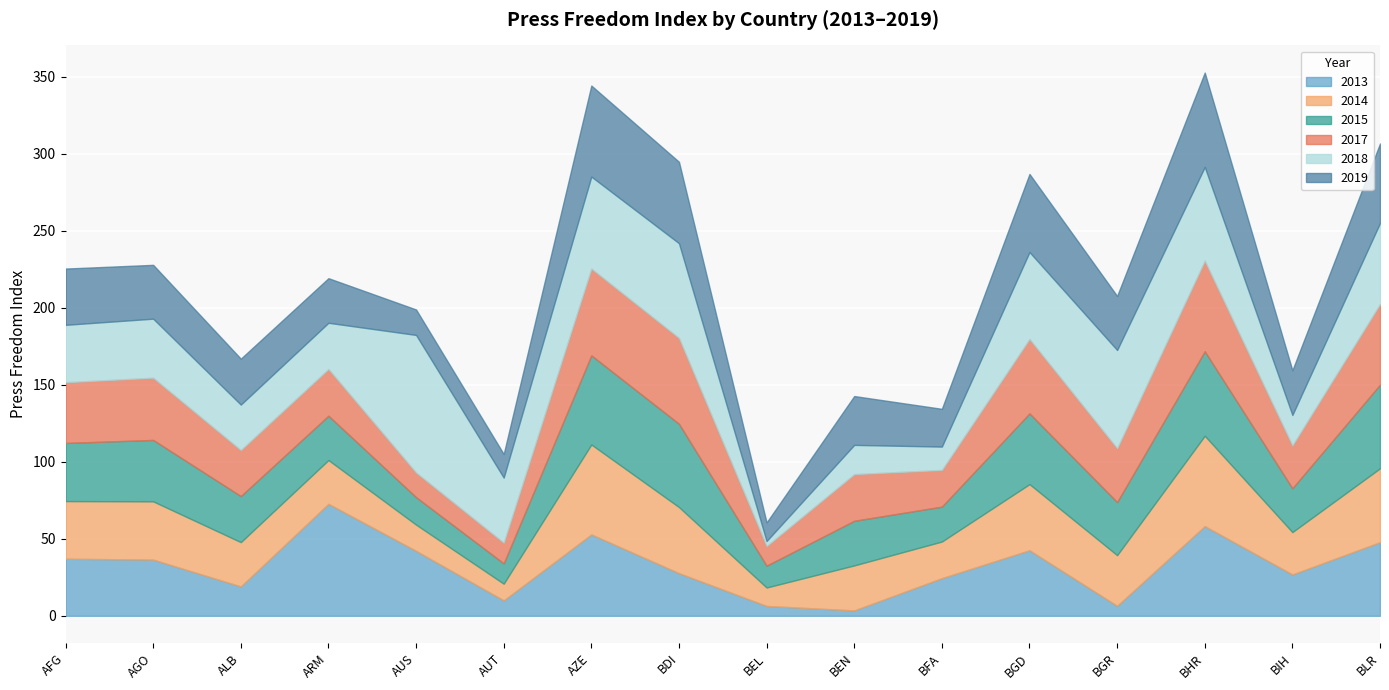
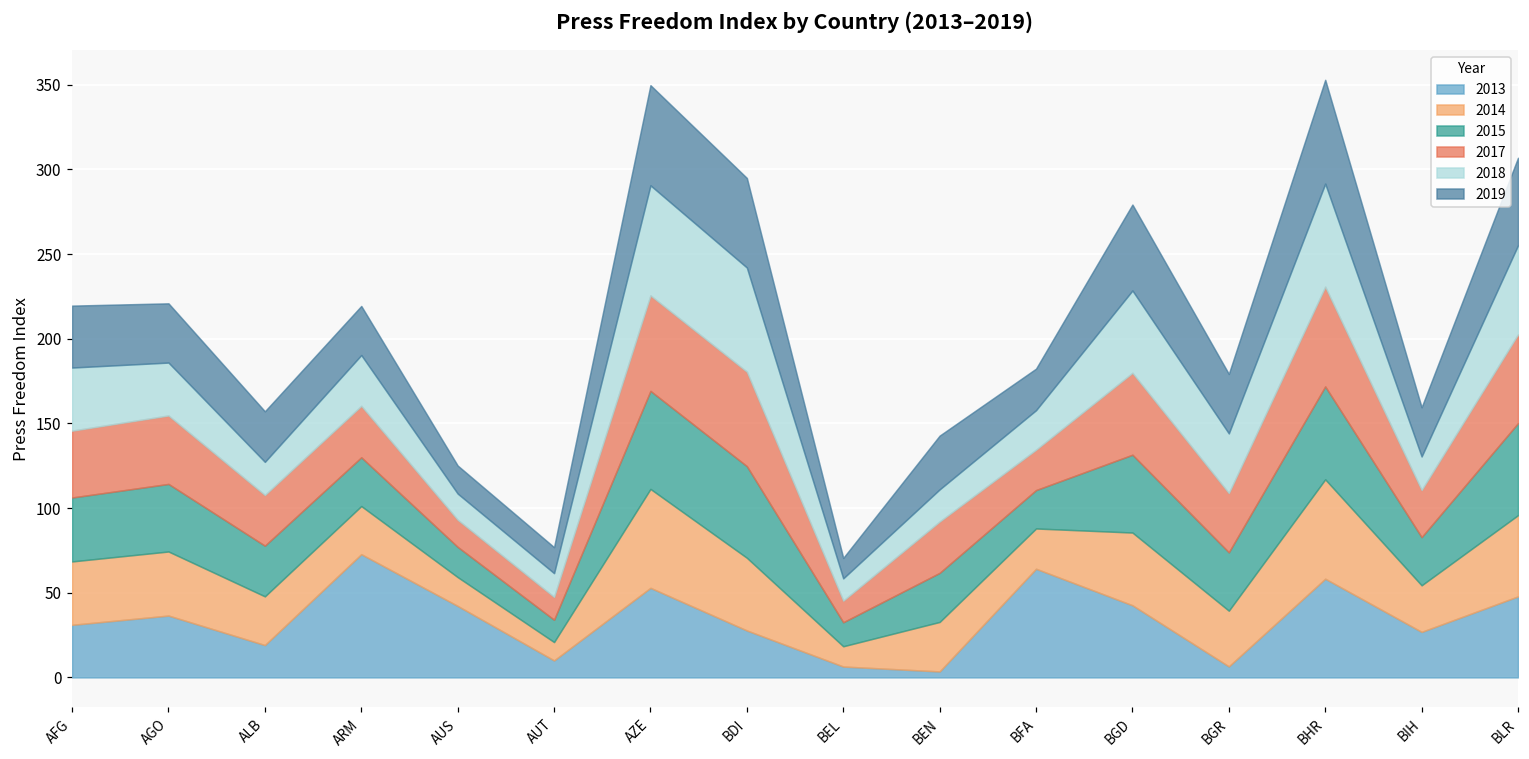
  {
    "2013": {
-     "AFG": 37,
+     "AFG": 31,
      "AGO": 37,
      "ALB": 19,
      "ARM": 73,
      "AUS": 42,
      "AUT": 10,
      "AZE": 53,
      "BDI": 28,
      "BEL": 6,
      "BEN": 4,
-     "BFA": 24,
+     "BFA": 64,
      "BGD": 43,
      "BGR": 6,
      "BHR": 58,
      "BIH": 27,
      "BLR": 48
    },
    "2018": {
      "AFG": 37,
-     "AGO": 38,
-     "ALB": 29,
+     "AGO": 31,
+     "ALB": 20,
      "ARM": 30,
-     "AUS": 89,
-     "AUT": 42,
-     "AZE": 60,
+     "AUS": 15,
+     "AUT": 14,
+     "AZE": 65,
      "BDI": 62,
-     "BEL": 3,
+     "BEL": 13,
      "BEN": 19,
-     "BFA": 15,
-     "BGD": 56,
-     "BGR": 64,
+     "BFA": 23,
+     "BGD": 49,
+     "BGR": 35,
      "BHR": 61,
      "BIH": 20,
      "BLR": 53
    }
  }
